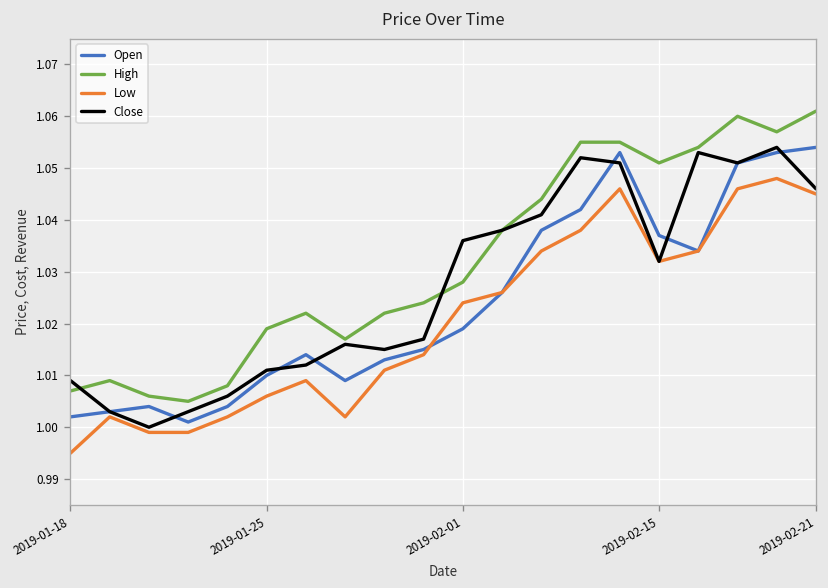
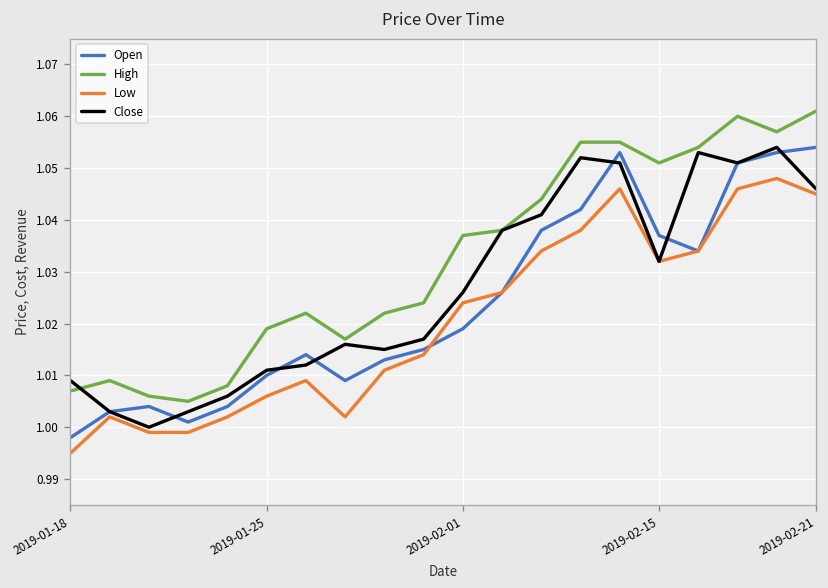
  {
    "Open": {
-     "2019-01-18": 1.002,
+     "2019-01-18": 0.998,
      "2019-01-25": 1.010,
      "2019-02-01": 1.019,
      "2019-02-15": 1.037,
      "2019-02-21": 1.054
    },
    "High": {
      "2019-01-18": 1.007,
      "2019-01-25": 1.019,
-     "2019-02-01": 1.028,
+     "2019-02-01": 1.037,
      "2019-02-15": 1.051,
      "2019-02-21": 1.061
    },
    "Low": {
      "2019-01-18": 0.995,
      "2019-01-25": 1.006,
      "2019-02-01": 1.024,
      "2019-02-21": 1.045
    },
    "Close": {
      "2019-01-18": 1.009,
      "2019-01-25": 1.011,
-     "2019-02-01": 1.036,
+     "2019-02-01": 1.026,
      "2019-02-21": 1.046
    }
  }
